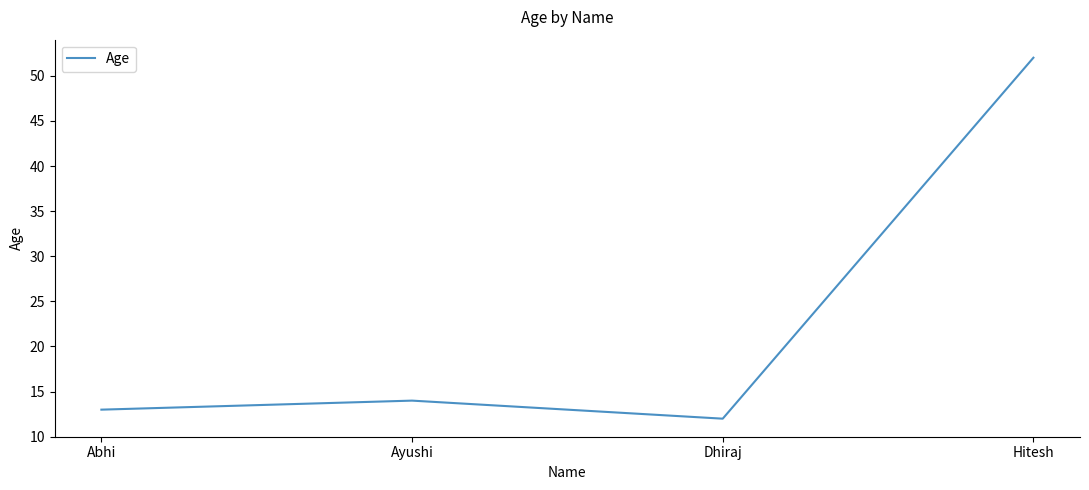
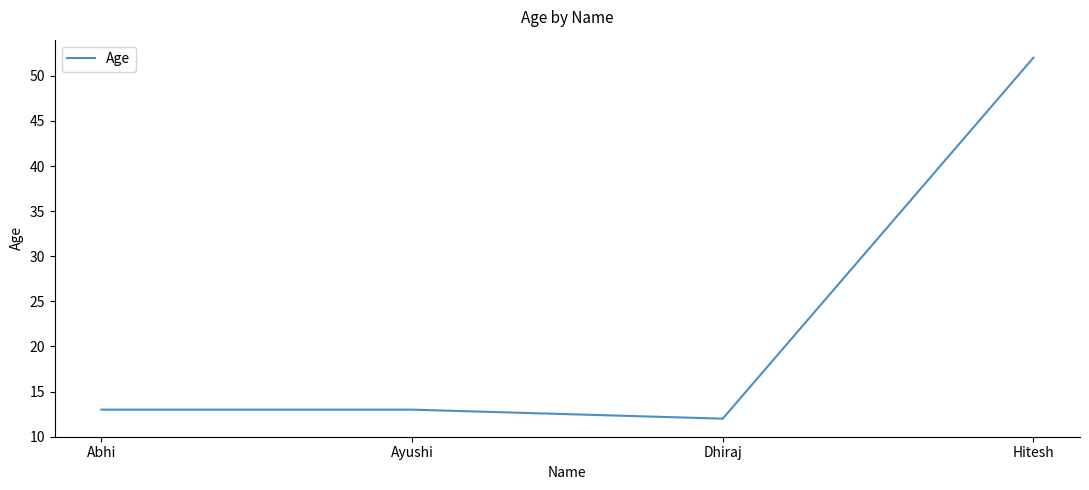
  {
    "Abhi": 13,
-   "Ayushi": 14,
+   "Ayushi": 13,
    "Dhiraj": 12,
    "Hitesh": 52
  }
